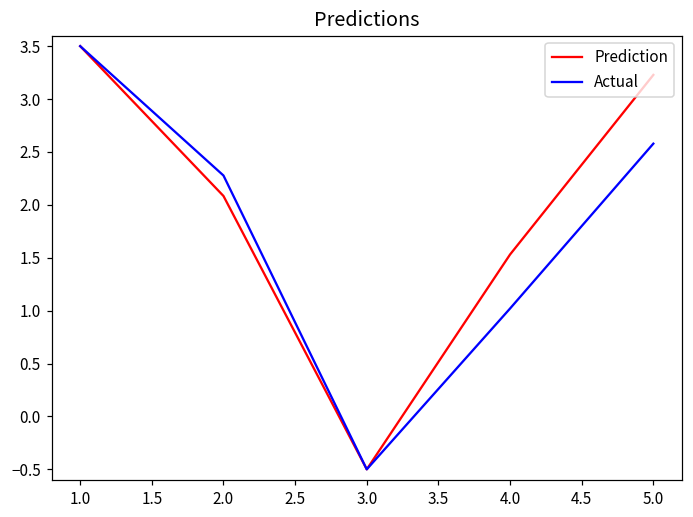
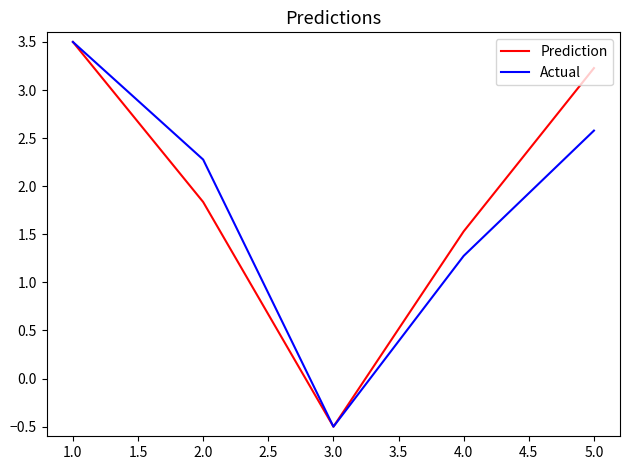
  {
    "Prediction": {
-     "2.0": 2.1,
+     "2.0": 1.8,
      "4.0": 1.5
    },
    "Actual": {
      "2.0": 2.3,
-     "4.0": 1.0,
+     "4.0": 1.3,
      "5.0": 2.6
    }
  }
